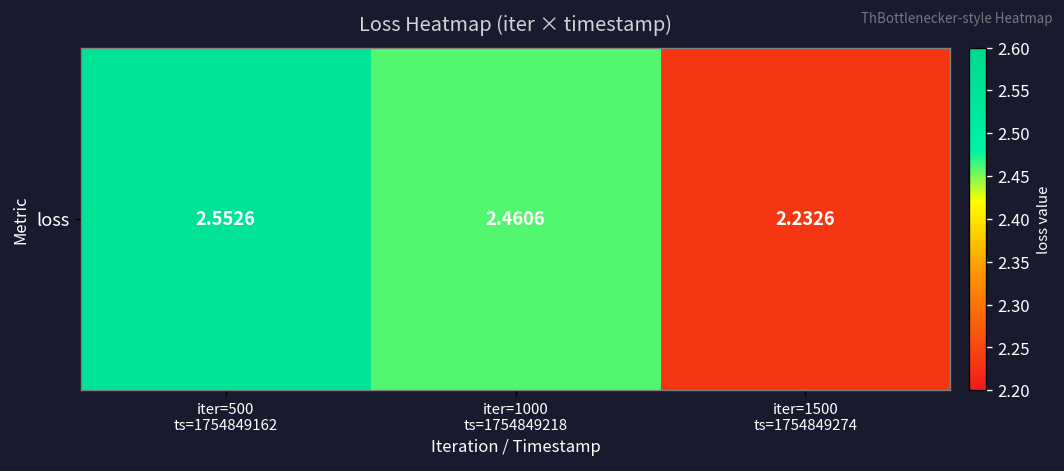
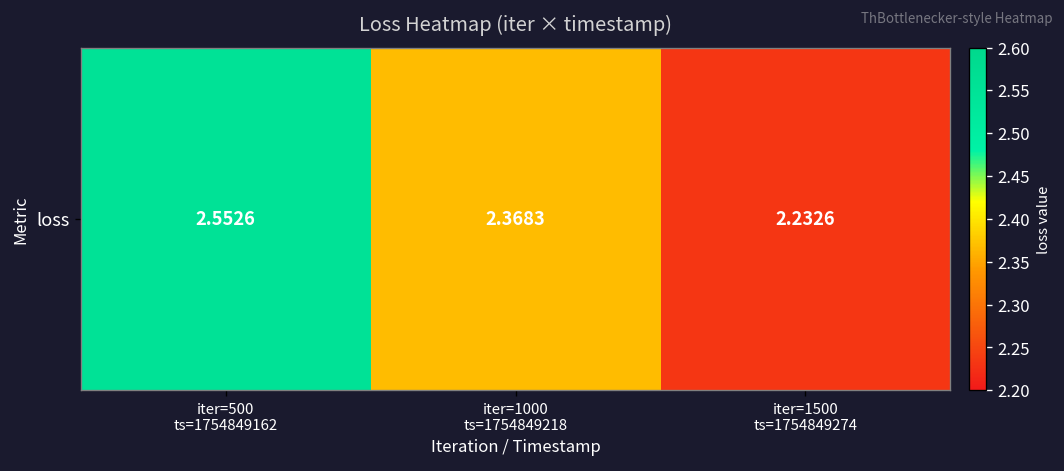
  {
    "loss": {
      "iter=500 ts=1754849162": 2.5526,
-     "iter=1000 ts=1754849218": 2.4606,
+     "iter=1000 ts=1754849218": 2.3683,
      "iter=1500 ts=1754849274": 2.2326
    }
  }
